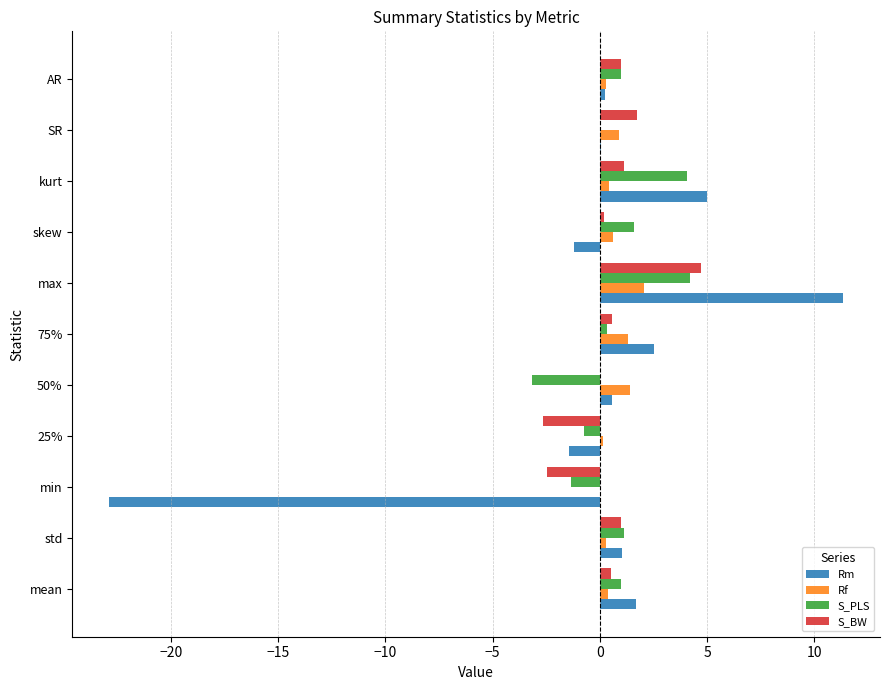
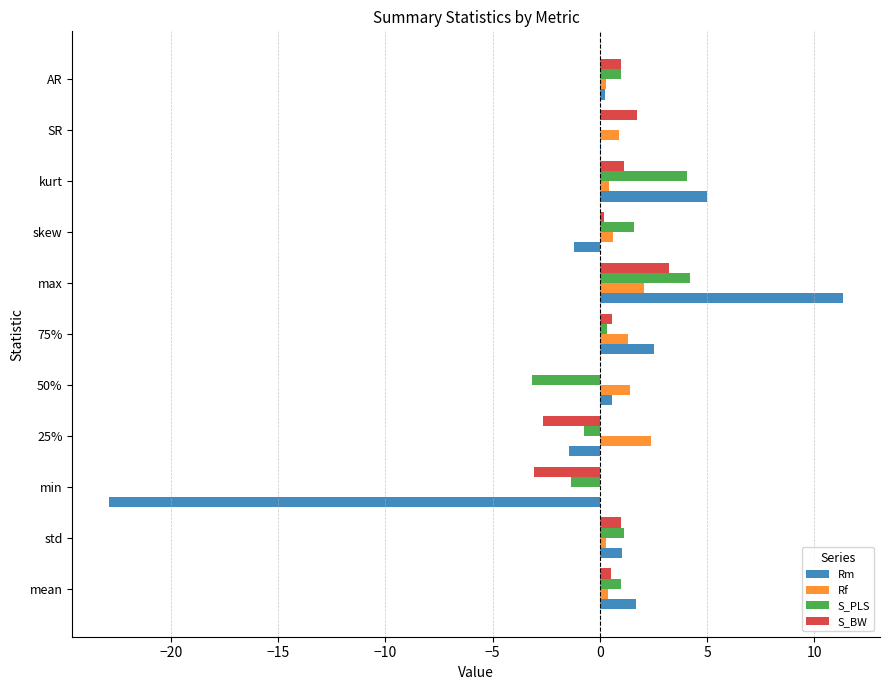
  {
    "Rm": {
      "AR": 0.2,
      "kurt": 5.0,
      "skew": -1.2,
      "max": 11.3,
      "75%": 2.5,
      "50%": 0.6,
      "25%": -1.4,
      "min": -22.9,
      "std": 1.0,
      "mean": 1.7
    },
    "Rf": {
      "AR": 0.3,
      "SR": 0.9,
      "kurt": 0.4,
      "skew": 0.6,
      "max": 2.1,
      "75%": 1.3,
      "50%": 1.4,
-     "25%": 0.1,
+     "25%": 2.4,
      "min": 0.0,
      "std": 0.3,
      "mean": 0.4
    },
    "S_PLS": {
      "AR": 1.0,
      "SR": 0.0,
      "kurt": 4.1,
      "skew": 1.6,
      "max": 4.2,
      "75%": 0.3,
      "50%": -3.2,
      "25%": -0.7,
      "min": -1.3,
      "std": 1.1,
      "mean": 1.0
    },
    "S_BW": {
      "AR": 1.0,
      "SR": 1.7,
      "kurt": 1.1,
      "skew": 0.2,
-     "max": 4.7,
+     "max": 3.2,
      "75%": 0.5,
      "25%": -2.7,
-     "min": -2.5,
+     "min": -3.1,
      "std": 1.0,
      "mean": 0.5
    }
  }
